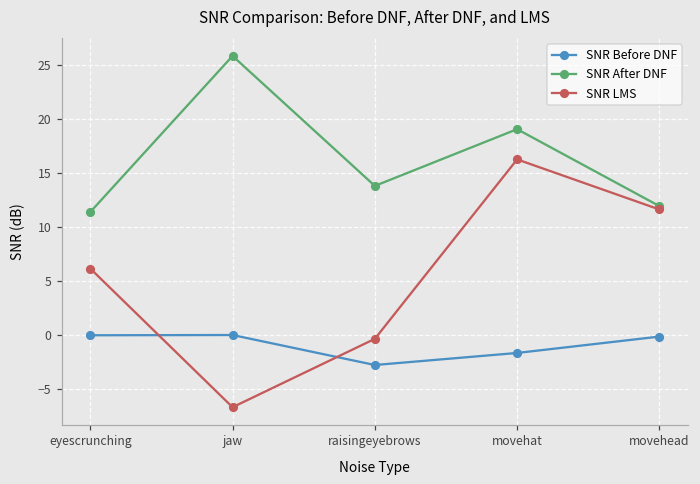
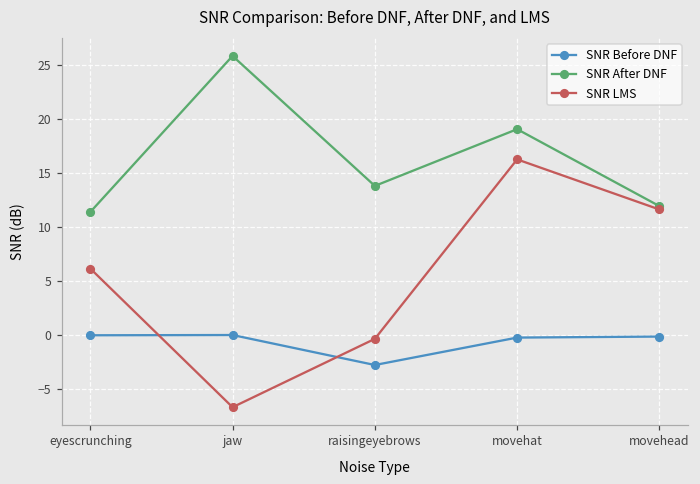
  {
    "SNR Before DNF": {
      "eyescrunching": 0,
      "jaw": 0,
      "raisingeyebrows": -3,
-     "movehat": -2,
+     "movehat": 0,
      "movehead": 0
    },
    "SNR After DNF": {
      "eyescrunching": 11,
      "jaw": 26,
      "raisingeyebrows": 14,
      "movehat": 19,
      "movehead": 12
    },
    "SNR LMS": {
      "eyescrunching": 6,
      "jaw": -7,
      "raisingeyebrows": 0,
      "movehat": 16,
      "movehead": 12
    }
  }
